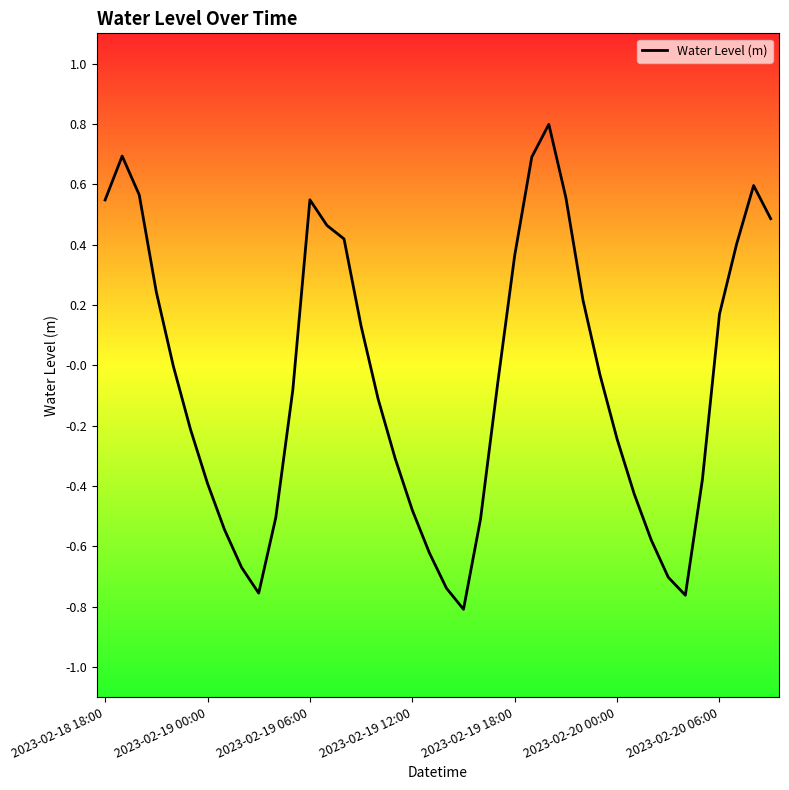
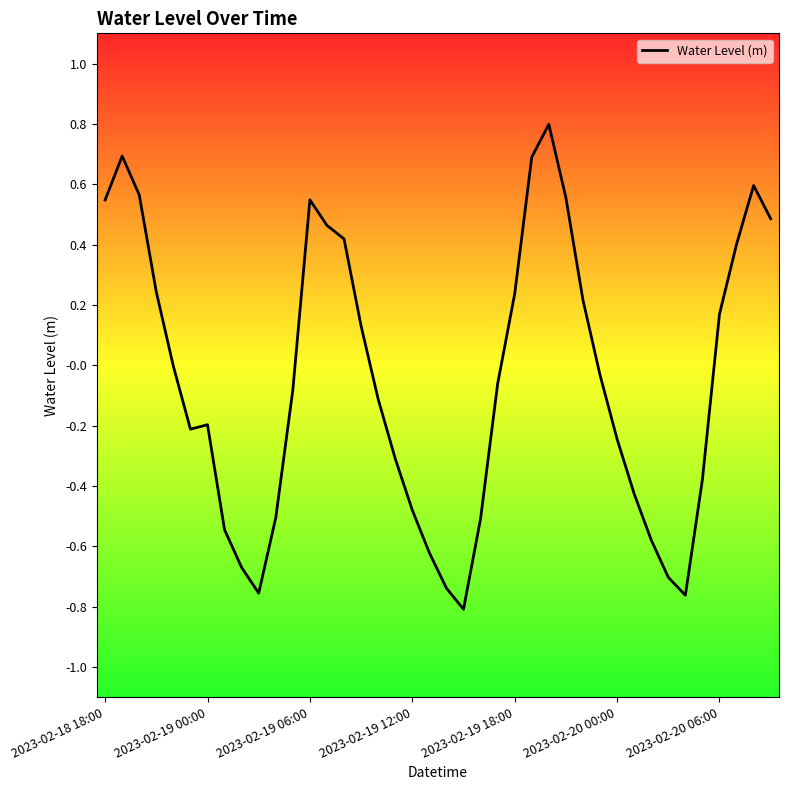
  {
    "2023-02-18 18:00": 0.55,
-   "2023-02-19 00:00": -0.39,
+   "2023-02-19 00:00": -0.20,
    "2023-02-19 06:00": 0.55,
    "2023-02-19 12:00": -0.48,
-   "2023-02-19 18:00": 0.36,
+   "2023-02-19 18:00": 0.24,
    "2023-02-20 00:00": -0.24,
    "2023-02-20 06:00": 0.17
  }
